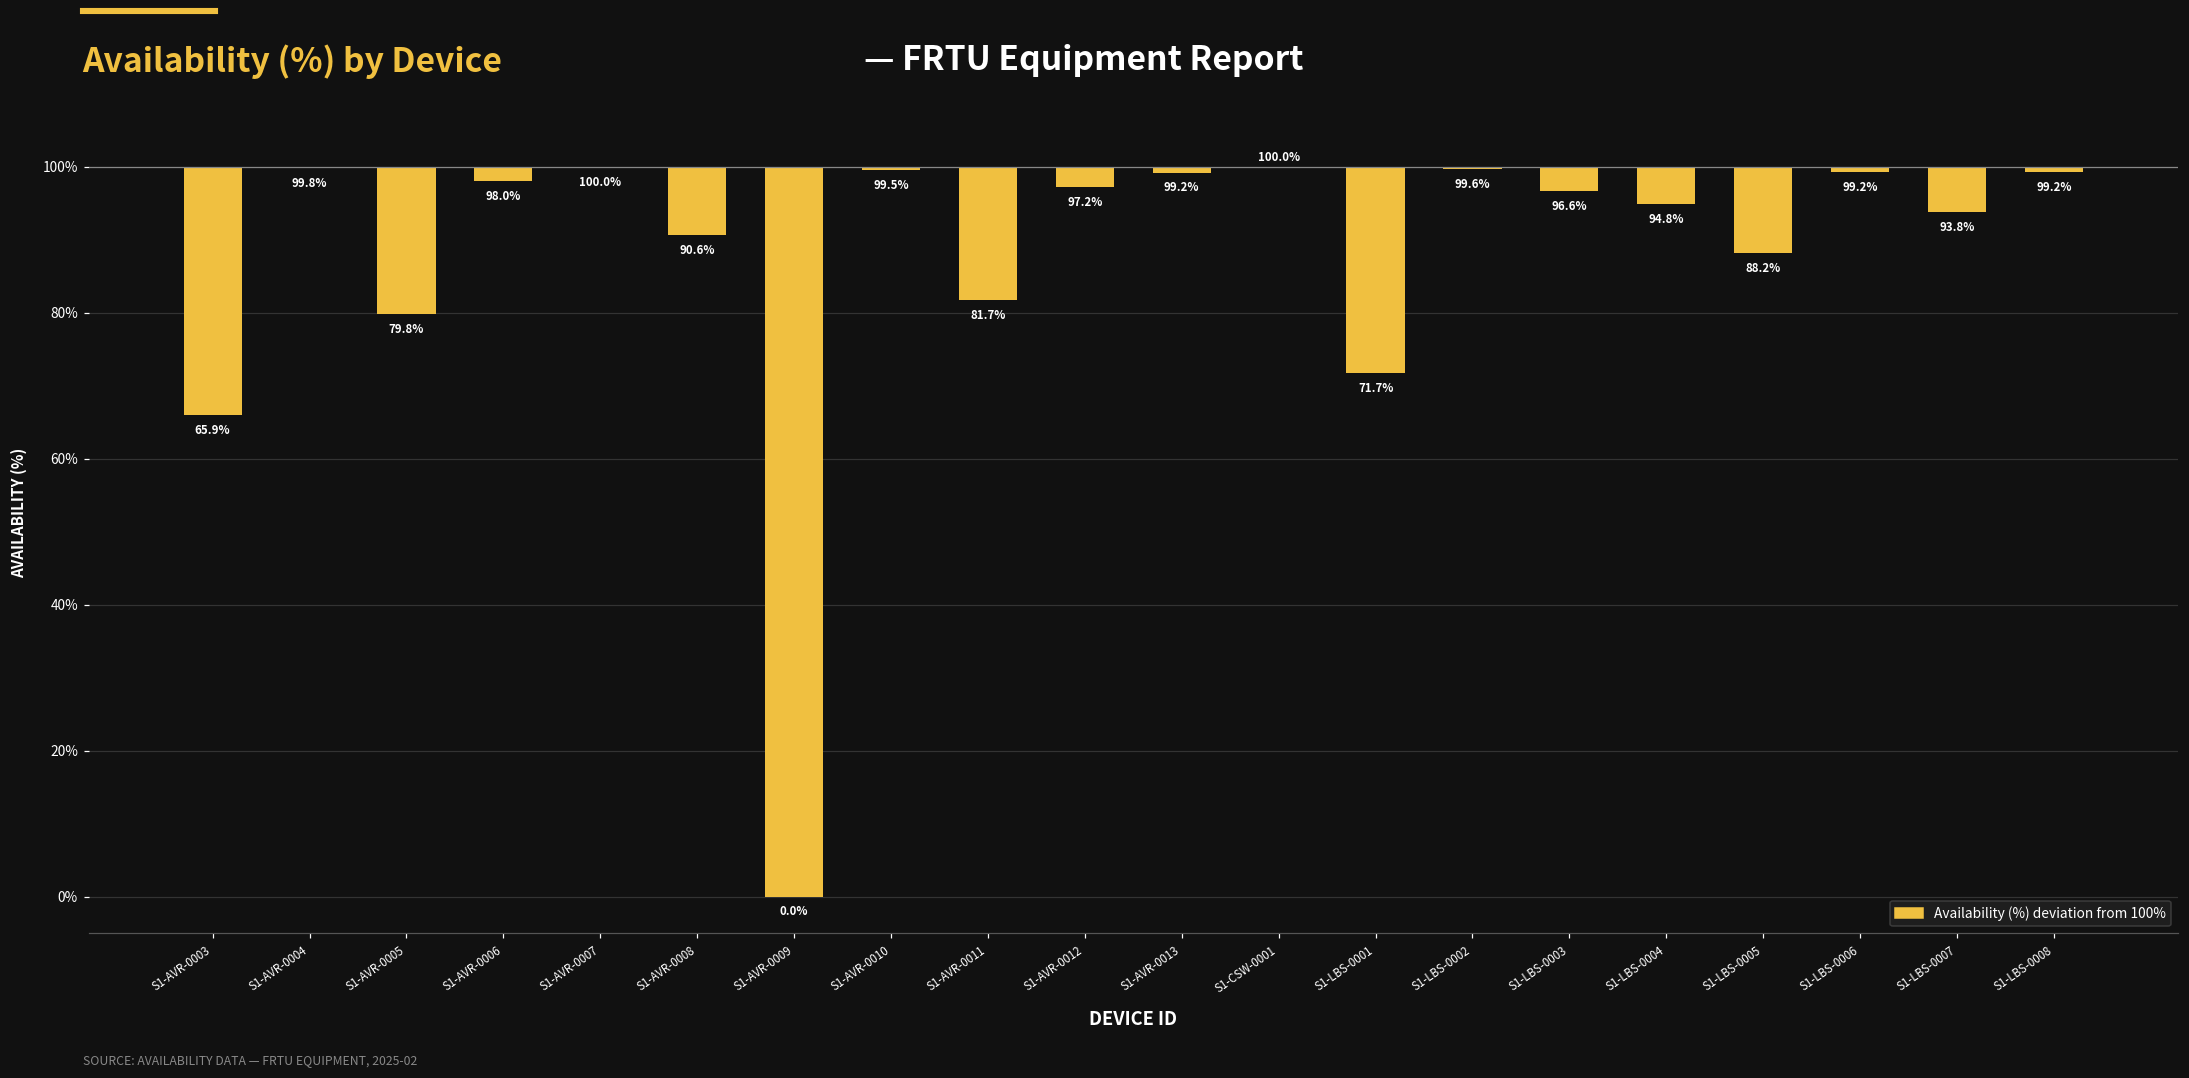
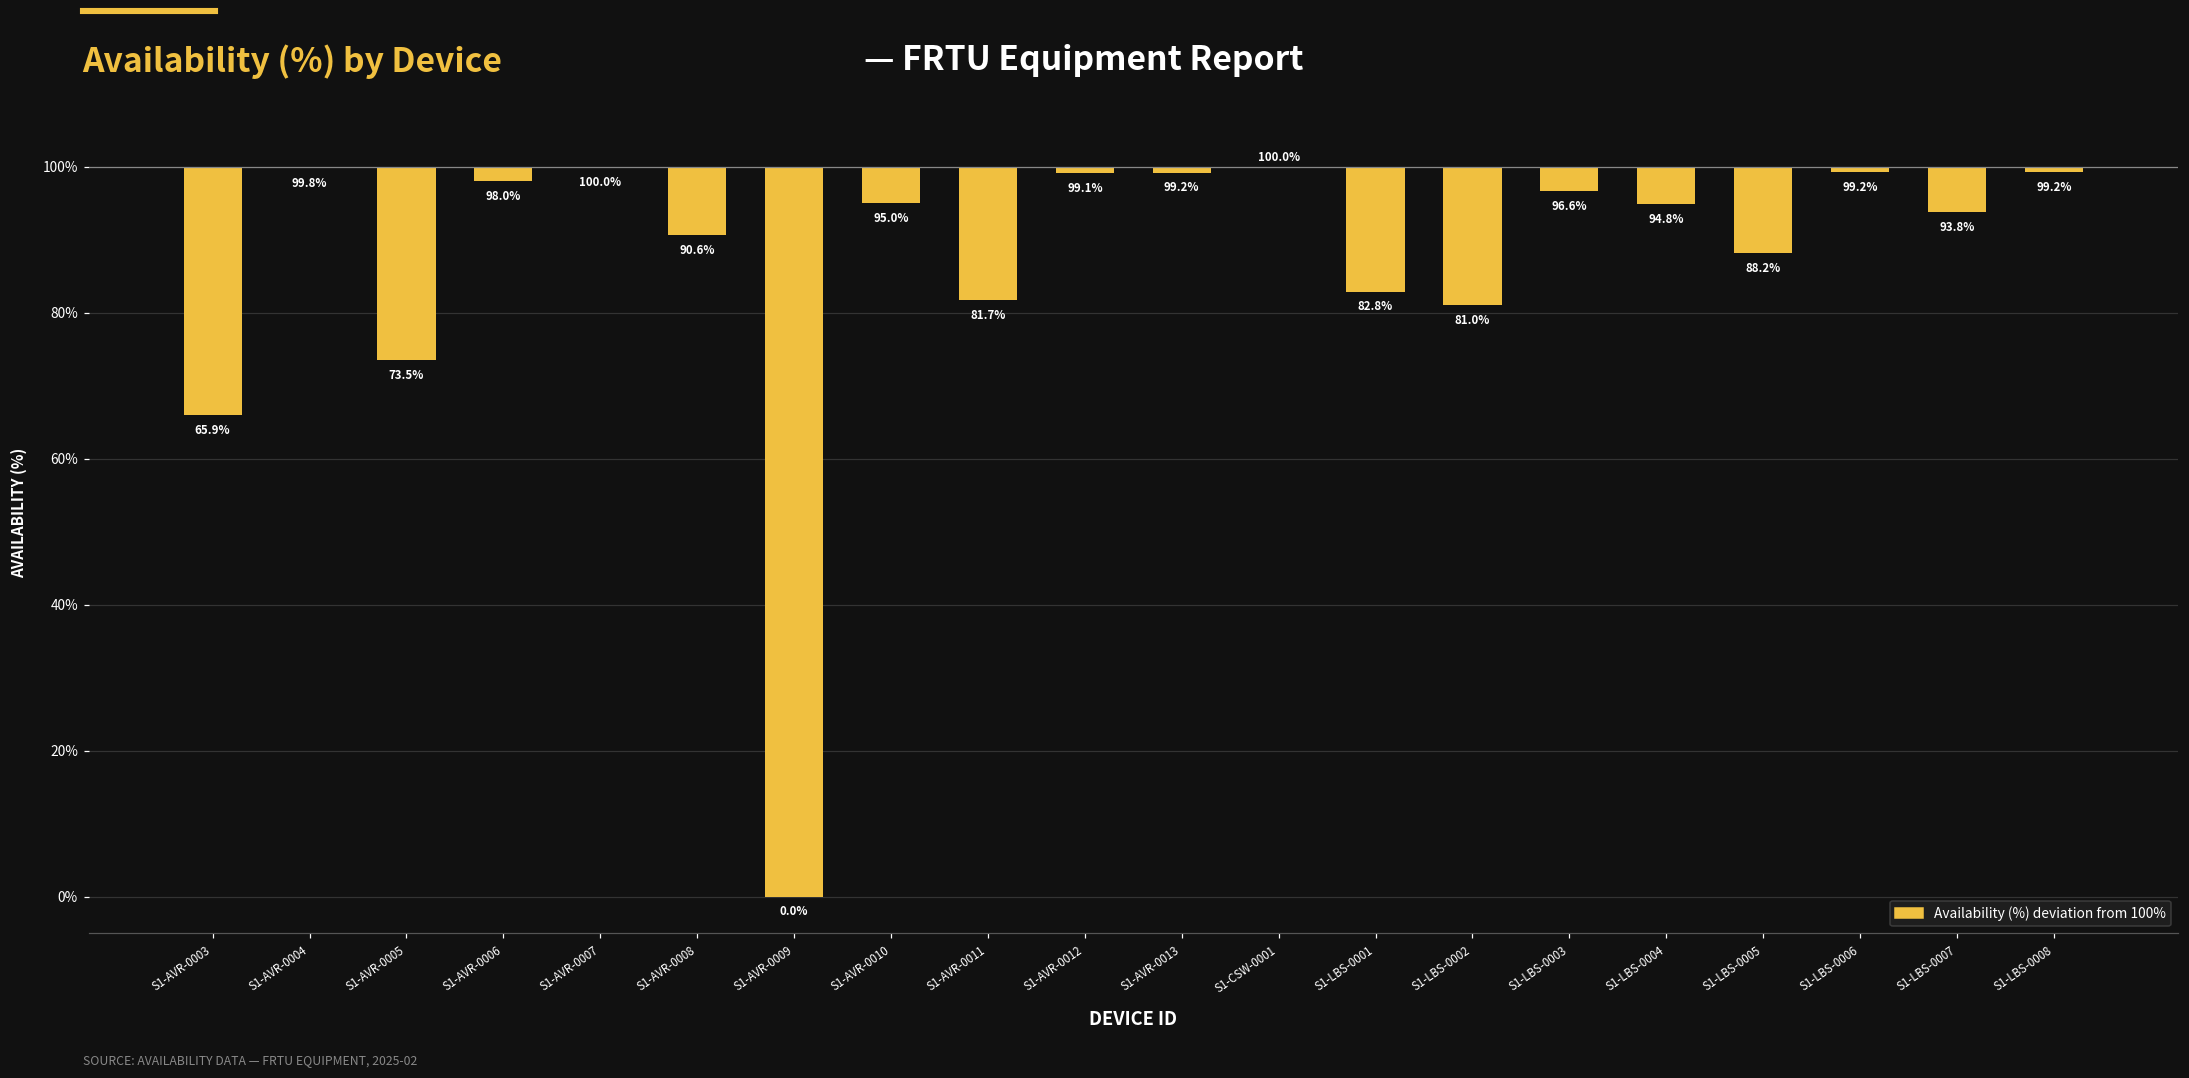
  {
-   "S1-AVR-0005": "79.8%",
-   "S1-AVR-0010": "99.5%",
-   "S1-AVR-0012": "97.2%",
-   "S1-LBS-0001": "71.7%",
-   "S1-LBS-0002": "99.6%"
+   "S1-AVR-0005": "73.5%",
+   "S1-AVR-0010": "95.0%",
+   "S1-AVR-0012": "99.1%",
+   "S1-LBS-0001": "82.8%",
+   "S1-LBS-0002": "81.0%"
  }
